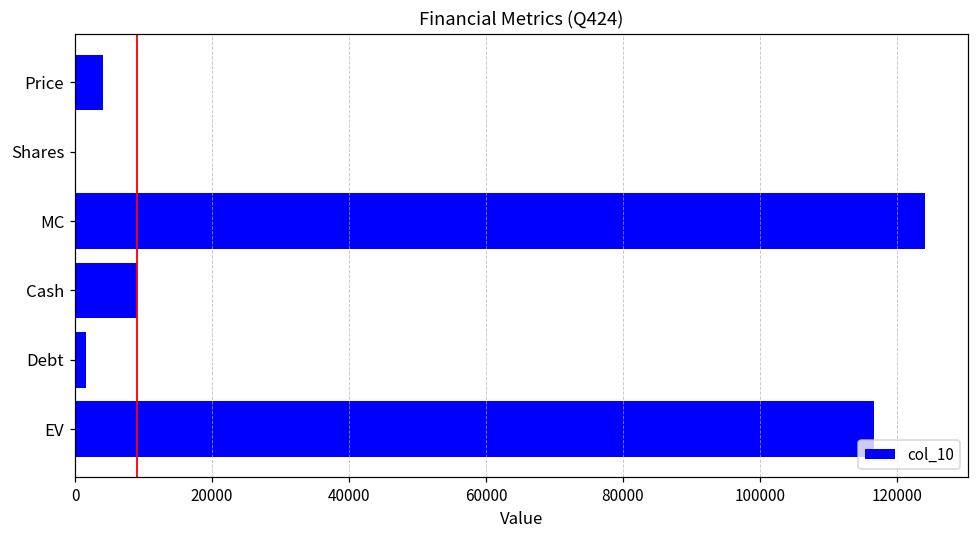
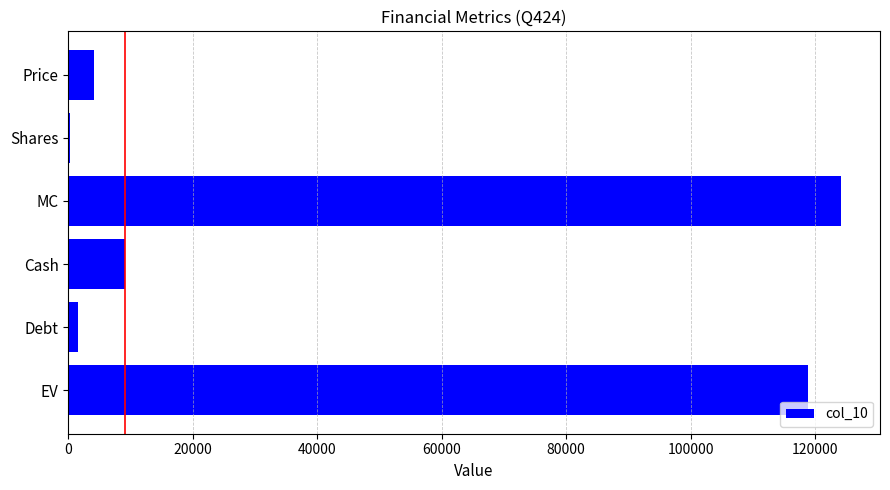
  {
    "Price": 4000,
    "MC": 124000,
    "Cash": 9000,
    "Debt": 2000,
-   "EV": 117000
+   "EV": 119000
  }
